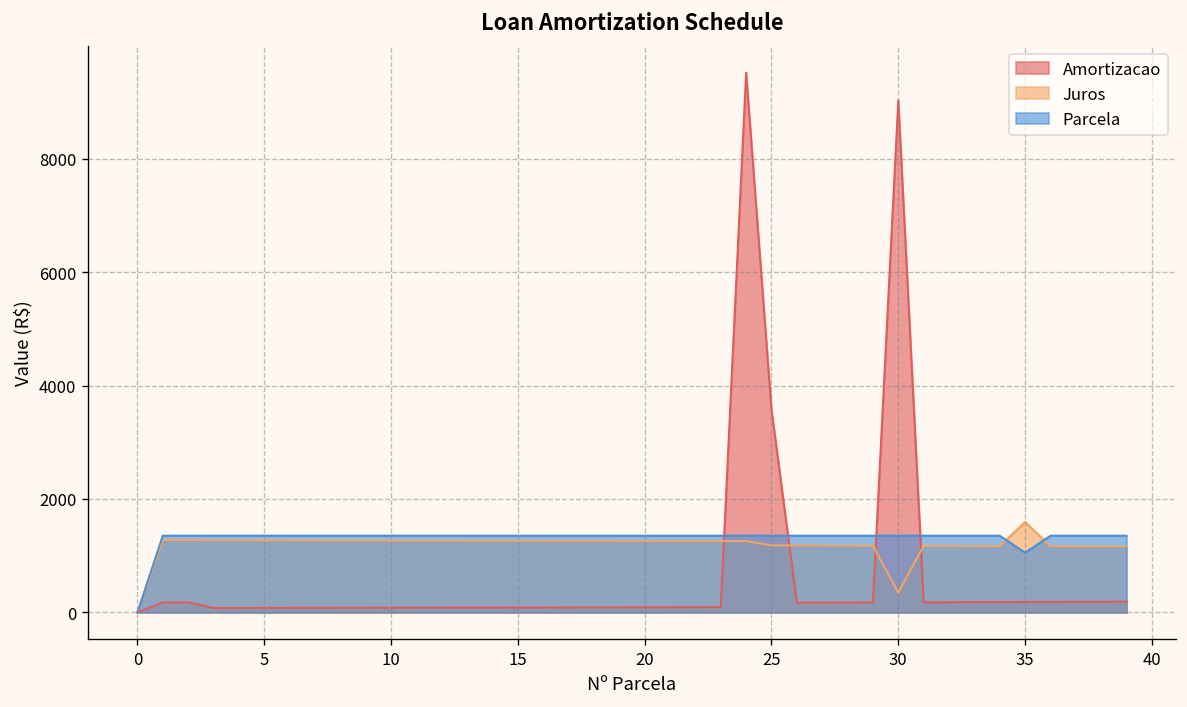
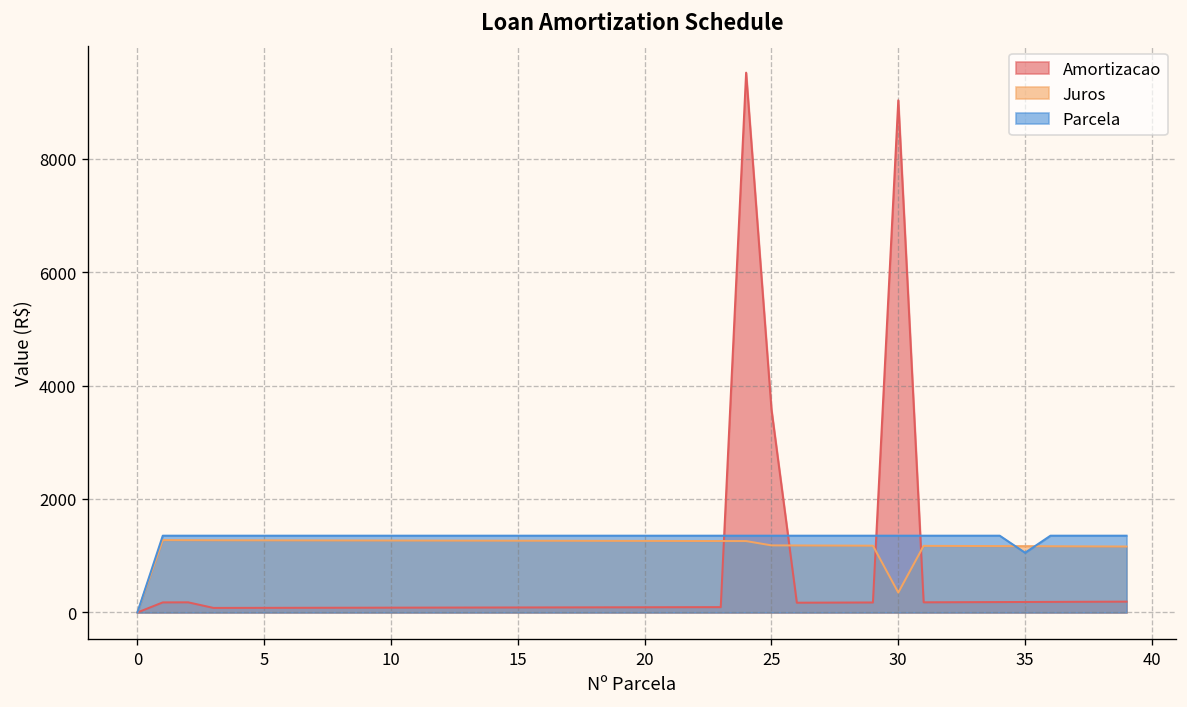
  {
    "Amortizacao": {
      "5": 100,
      "10": 100,
      "15": 100,
      "20": 100,
      "25": 3600,
      "30": 9000,
      "35": 200
    },
    "Juros": {
      "5": 1300,
      "10": 1300,
      "15": 1300,
      "20": 1300,
      "25": 1200,
      "30": 400,
-     "35": 1600
+     "35": 1200
    },
    "Parcela": {
      "5": 1400,
      "10": 1400,
      "15": 1400,
      "20": 1400,
      "25": 1400,
      "30": 1400,
      "35": 1100
    }
  }
